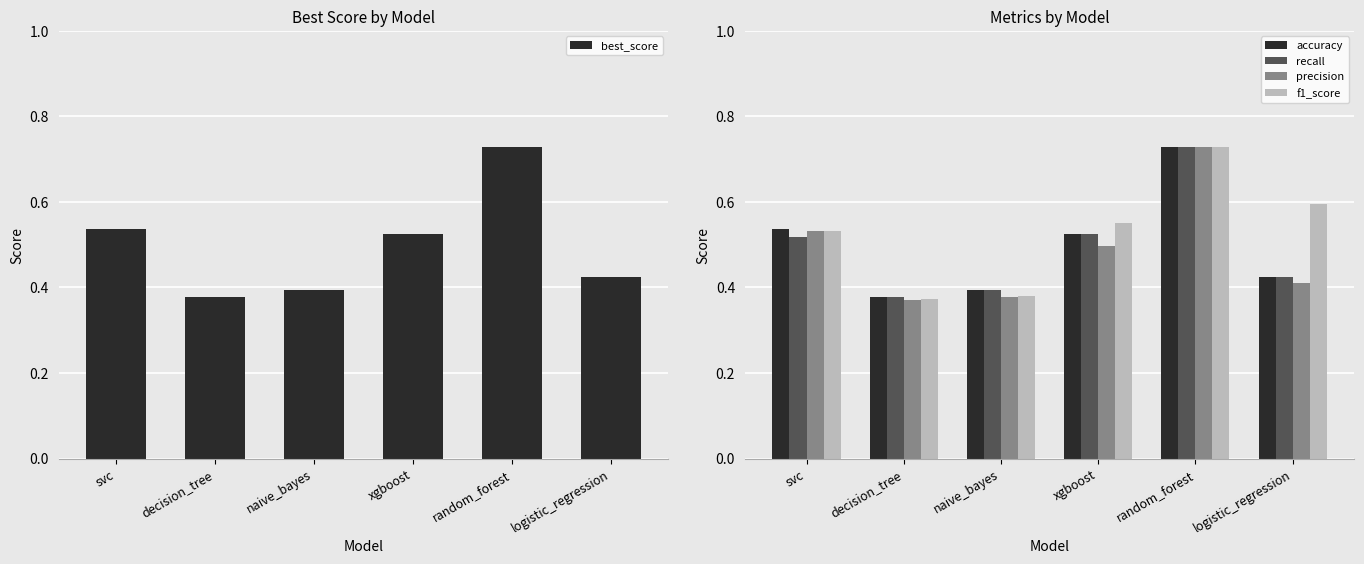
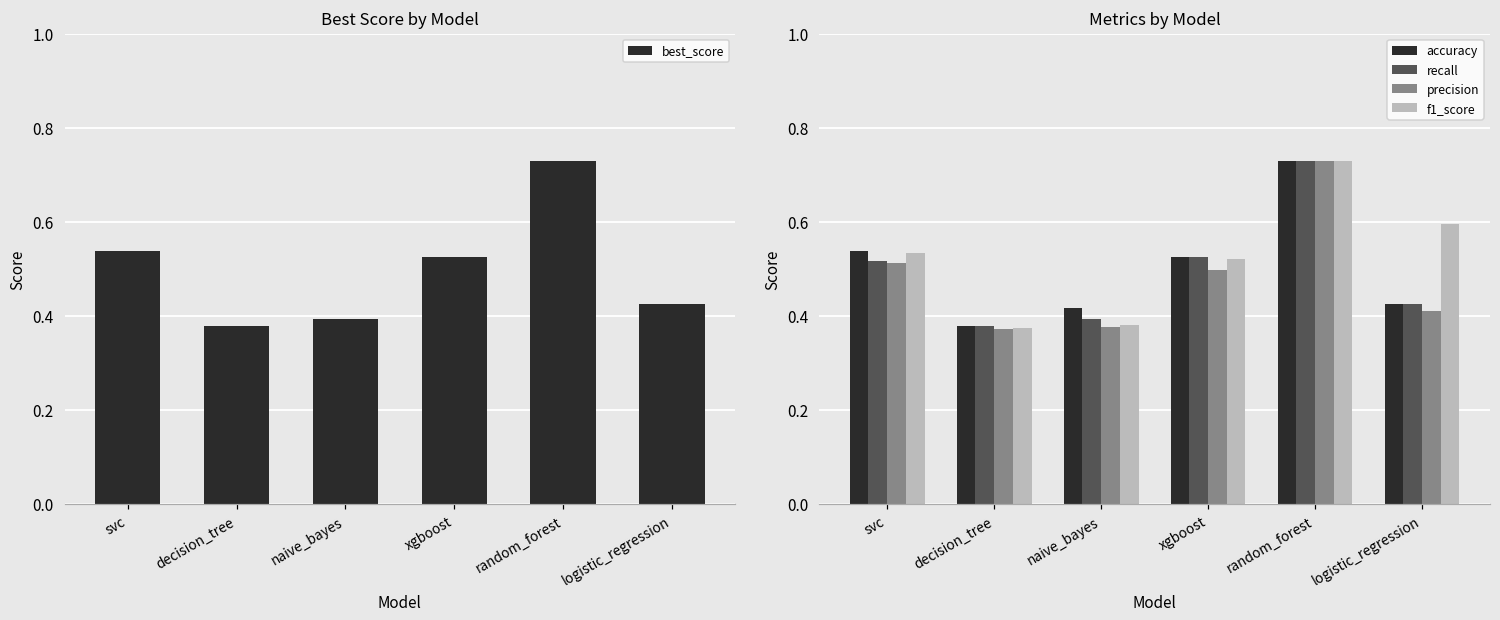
  {
    "Best Score by Model": {
      "svc": 0.54,
      "decision_tree": 0.38,
      "naive_bayes": 0.39,
      "xgboost": 0.53,
      "random_forest": 0.73,
      "logistic_regression": 0.42
    },
    "Metrics by Model": {
      "accuracy": {
        "svc": 0.54,
        "decision_tree": 0.38,
-       "naive_bayes": 0.39,
+       "naive_bayes": 0.42,
        "xgboost": 0.53,
        "random_forest": 0.73,
        "logistic_regression": 0.42
      },
      "recall": {
        "svc": 0.52,
        "decision_tree": 0.38,
        "naive_bayes": 0.39,
        "xgboost": 0.53,
        "random_forest": 0.73,
        "logistic_regression": 0.42
      },
      "precision": {
-       "svc": 0.53,
+       "svc": 0.51,
        "decision_tree": 0.37,
        "naive_bayes": 0.38,
        "xgboost": 0.50,
        "random_forest": 0.73,
        "logistic_regression": 0.41
      },
      "f1_score": {
        "svc": 0.53,
        "decision_tree": 0.37,
        "naive_bayes": 0.38,
-       "xgboost": 0.55,
+       "xgboost": 0.52,
        "random_forest": 0.73,
        "logistic_regression": 0.60
      }
    }
  }
